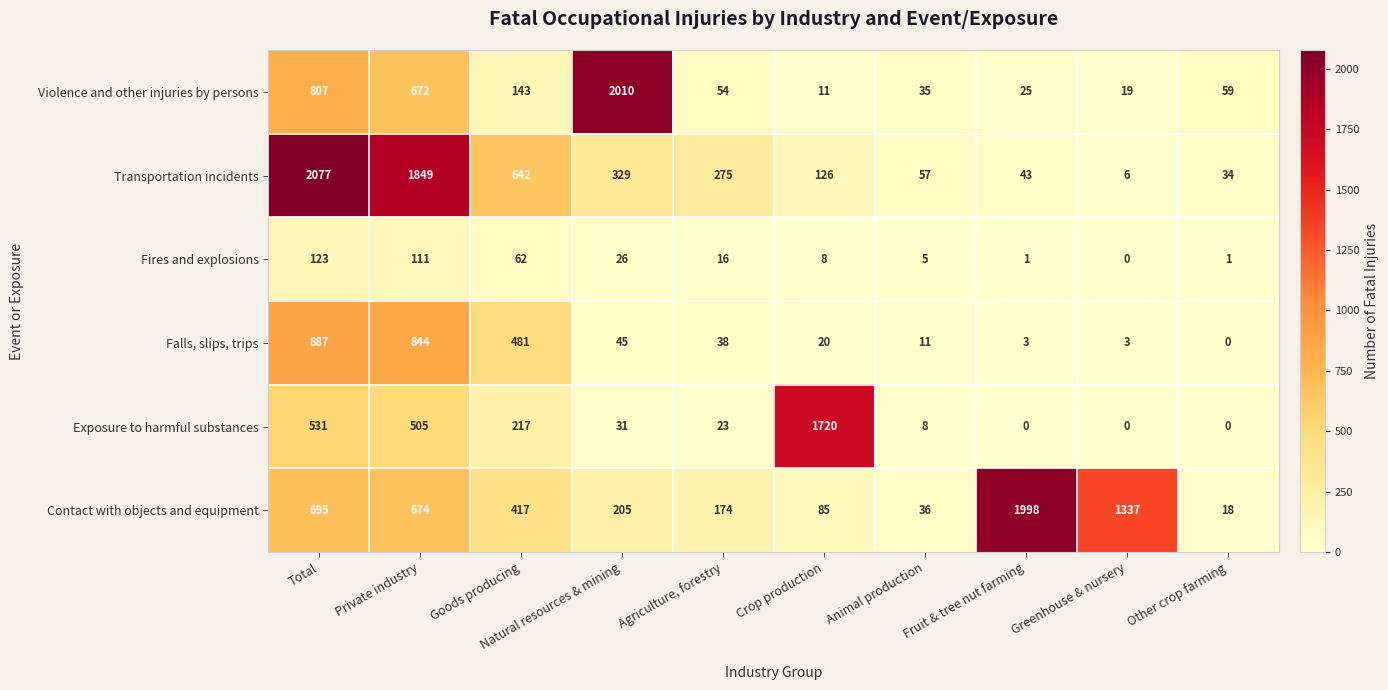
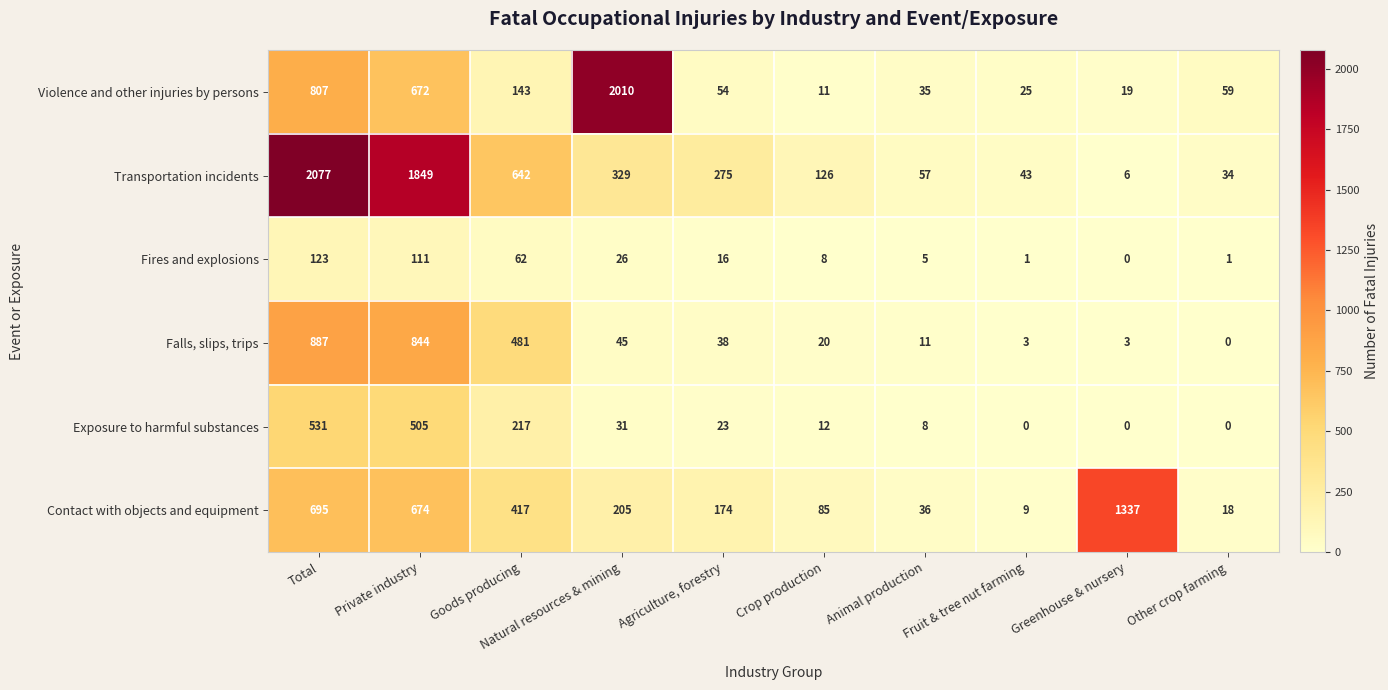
  {
    "Violence and other injuries by persons": {
      "Total": 807,
      "Private industry": 672,
      "Goods producing": 143,
      "Natural resources & mining": 2010,
      "Agriculture, forestry": 54,
      "Crop production": 11,
      "Animal production": 35,
      "Fruit & tree nut farming": 25,
      "Greenhouse & nursery": 19,
      "Other crop farming": 59
    },
    "Transportation incidents": {
      "Total": 2077,
      "Private industry": 1849,
      "Goods producing": 642,
      "Natural resources & mining": 329,
      "Agriculture, forestry": 275,
      "Crop production": 126,
      "Animal production": 57,
      "Fruit & tree nut farming": 43,
      "Greenhouse & nursery": 6,
      "Other crop farming": 34
    },
    "Fires and explosions": {
      "Total": 123,
      "Private industry": 111,
      "Goods producing": 62,
      "Natural resources & mining": 26,
      "Agriculture, forestry": 16,
      "Crop production": 8,
      "Animal production": 5,
      "Fruit & tree nut farming": 1,
      "Greenhouse & nursery": 0,
      "Other crop farming": 1
    },
    "Falls, slips, trips": {
      "Total": 887,
      "Private industry": 844,
      "Goods producing": 481,
      "Natural resources & mining": 45,
      "Agriculture, forestry": 38,
      "Crop production": 20,
      "Animal production": 11,
      "Fruit & tree nut farming": 3,
      "Greenhouse & nursery": 3,
      "Other crop farming": 0
    },
    "Exposure to harmful substances": {
      "Total": 531,
      "Private industry": 505,
      "Goods producing": 217,
      "Natural resources & mining": 31,
      "Agriculture, forestry": 23,
-     "Crop production": 1720,
+     "Crop production": 12,
      "Animal production": 8,
      "Fruit & tree nut farming": 0,
      "Greenhouse & nursery": 0,
      "Other crop farming": 0
    },
    "Contact with objects and equipment": {
      "Total": 695,
      "Private industry": 674,
      "Goods producing": 417,
      "Natural resources & mining": 205,
      "Agriculture, forestry": 174,
      "Crop production": 85,
      "Animal production": 36,
-     "Fruit & tree nut farming": 1998,
+     "Fruit & tree nut farming": 9,
      "Greenhouse & nursery": 1337,
      "Other crop farming": 18
    }
  }
